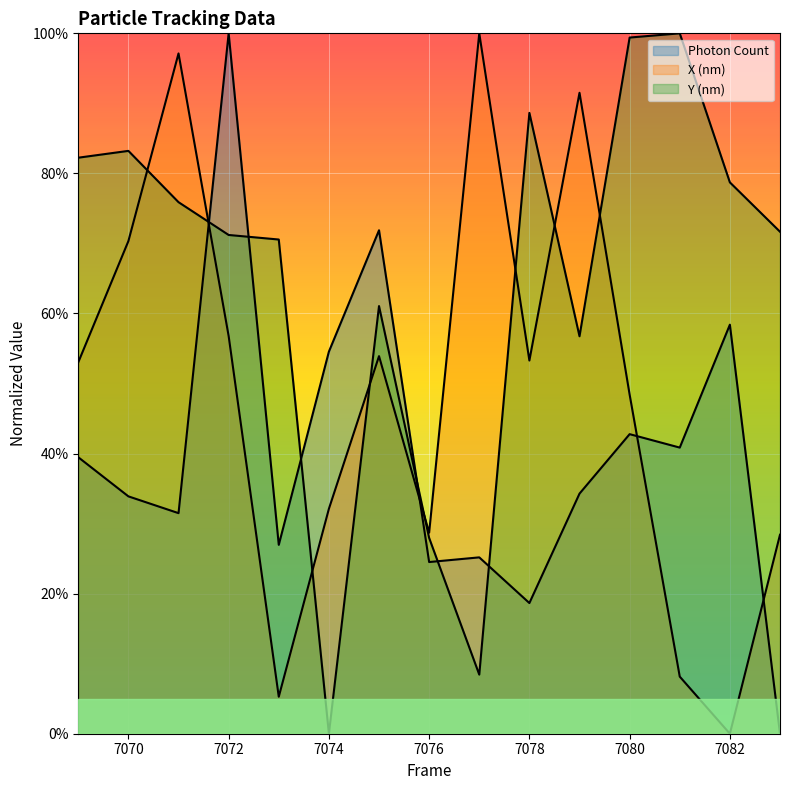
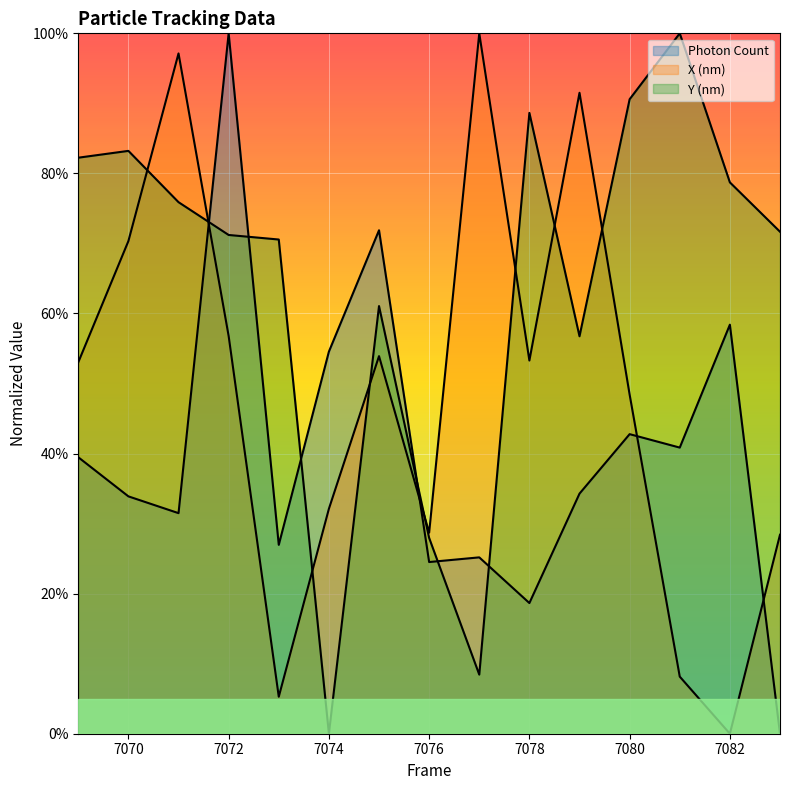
  {
    "Photon Count": {
      "7070": "34%",
      "7072": "100%",
      "7074": "55%",
      "7076": "25%",
      "7078": "19%",
      "7080": "43%",
      "7082": "58%"
    },
    "X (nm)": {
      "7070": "70%",
      "7072": "57%",
      "7074": "32%",
      "7076": "29%",
      "7078": "53%",
      "7080": "48%"
    },
    "Y (nm)": {
      "7070": "83%",
      "7072": "71%",
      "7076": "28%",
      "7078": "89%",
-     "7080": "99%",
+     "7080": "91%",
      "7082": "79%"
    }
  }
